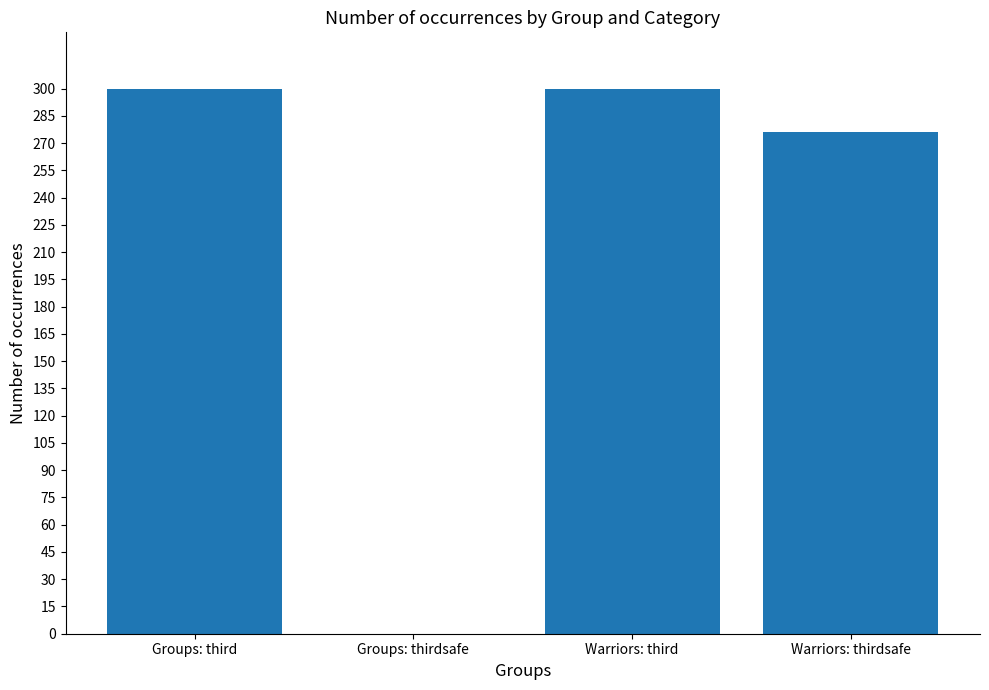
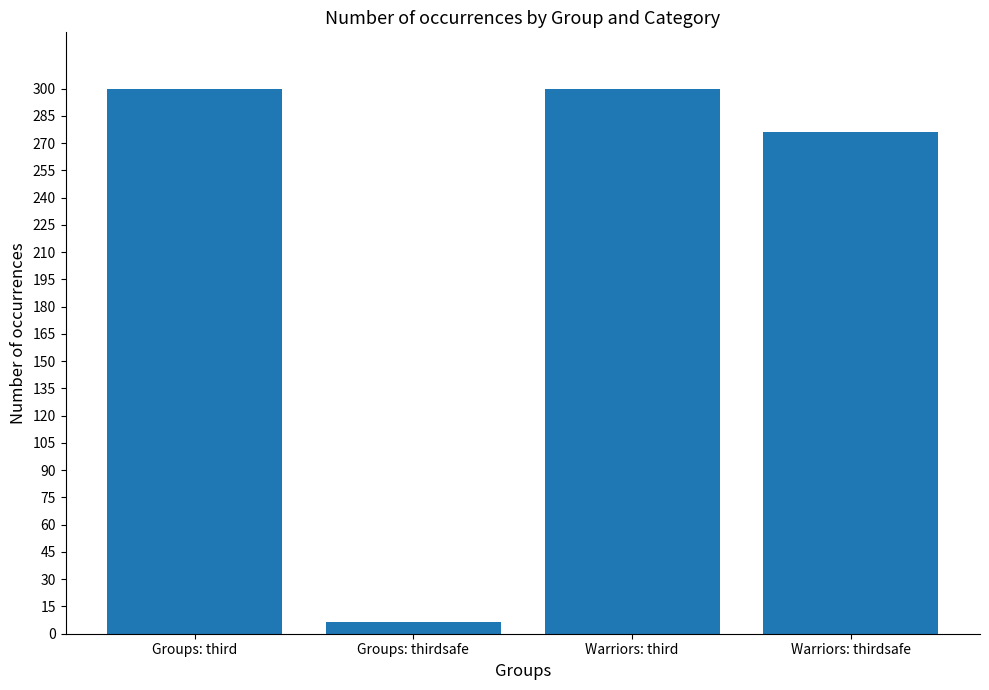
  {
    "Groups: third": 300,
-   "Groups: thirdsafe": 0,
+   "Groups: thirdsafe": 6,
    "Warriors: third": 300,
    "Warriors: thirdsafe": 276
  }
